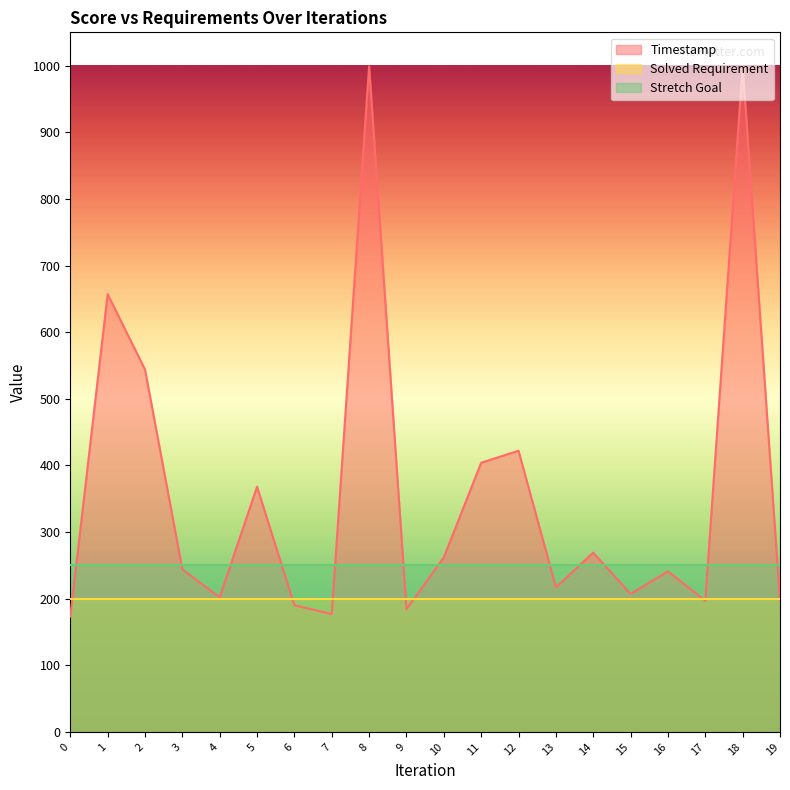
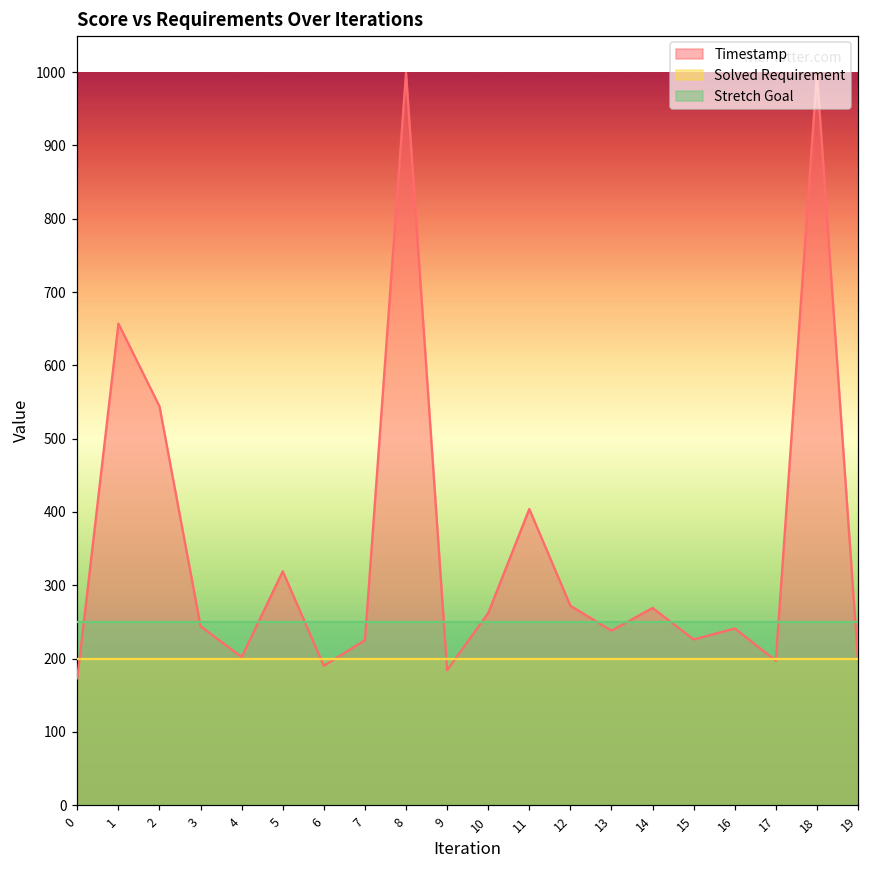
  {
    "Timestamp": {
      "0": 170,
      "1": 660,
      "2": 540,
      "3": 240,
-     "5": 370,
+     "5": 320,
      "6": 190,
-     "7": 180,
+     "7": 230,
      "8": 1000,
      "9": 180,
      "10": 260,
      "11": 400,
-     "12": 420,
-     "13": 220,
+     "12": 270,
+     "13": 240,
      "14": 270,
-     "15": 210,
+     "15": 230,
      "16": 240
    },
    "Solved Requirement": {
      "0": 200,
      "1": 200,
      "2": 200,
      "3": 200,
      "5": 200,
      "6": 200,
      "7": 200,
      "8": 200,
      "9": 200,
      "10": 200,
      "11": 200,
      "12": 200,
      "13": 200,
      "14": 200,
      "15": 200,
      "16": 200,
      "18": 200
    },
    "Stretch Goal": {
      "0": 250,
      "1": 250,
      "2": 250,
      "3": 250,
      "4": 250,
      "5": 250,
      "6": 250,
      "7": 250,
      "8": 250,
      "9": 250,
      "10": 250,
      "11": 250,
      "12": 250,
      "13": 250,
      "14": 250,
      "15": 250,
      "16": 250,
      "17": 250,
      "18": 250,
      "19": 250
    }
  }
